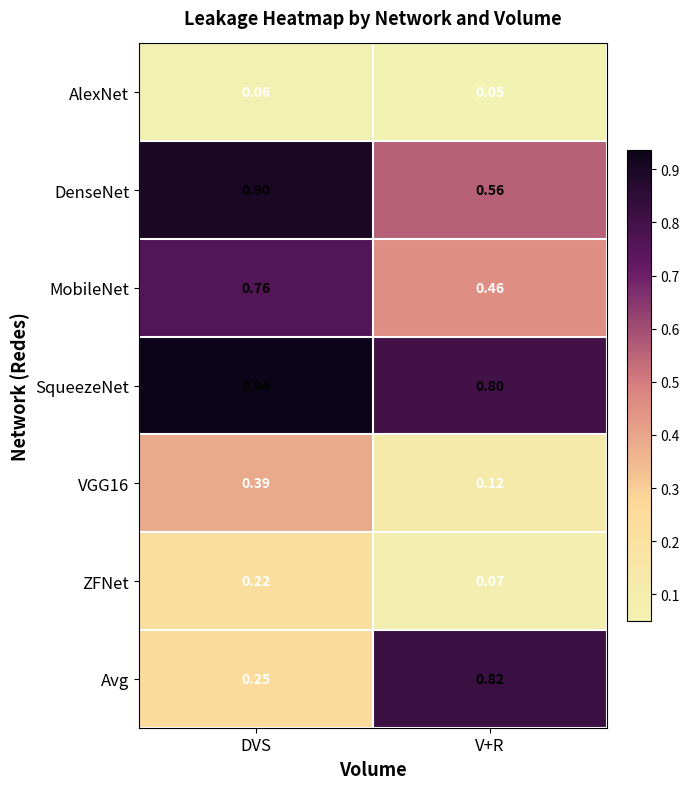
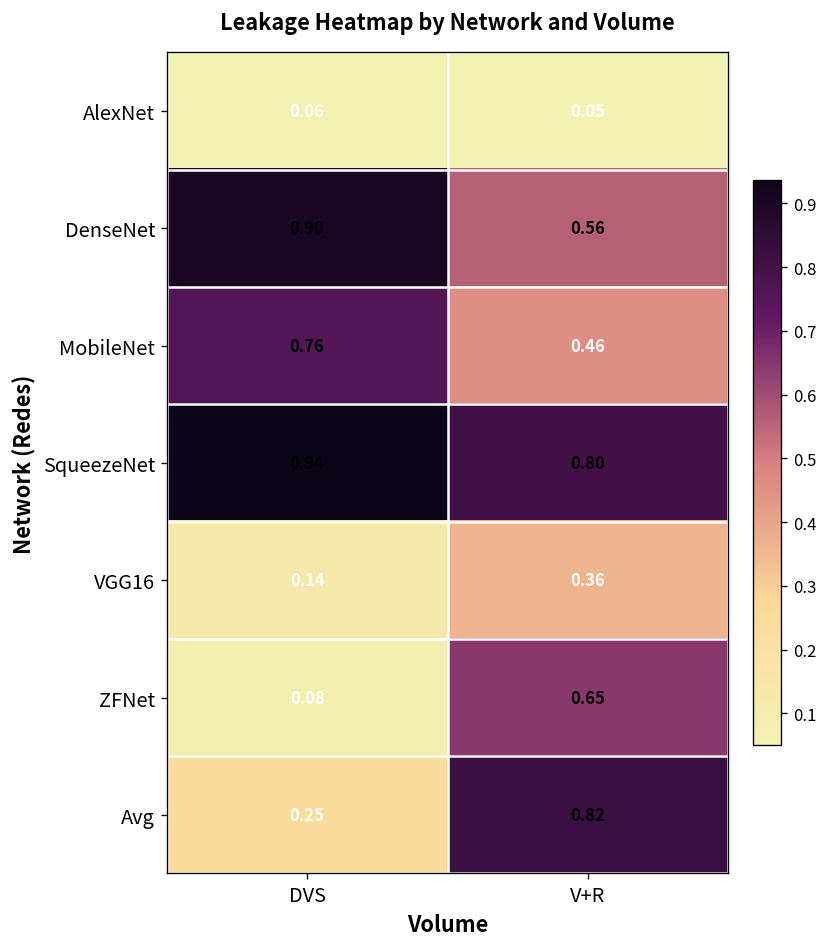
  {
    "AlexNet": {
      "DVS": 0.06,
      "V+R": 0.05
    },
    "DenseNet": {
      "V+R": 0.56
    },
    "MobileNet": {
      "DVS": 0.76,
      "V+R": 0.46
    },
    "SqueezeNet": {
      "V+R": 0.80
    },
    "VGG16": {
-     "DVS": 0.39,
-     "V+R": 0.12
+     "DVS": 0.14,
+     "V+R": 0.36
    },
    "ZFNet": {
-     "DVS": 0.22,
-     "V+R": 0.07
+     "DVS": 0.08,
+     "V+R": 0.65
    },
    "Avg": {
      "DVS": 0.25,
      "V+R": 0.82
    }
  }
